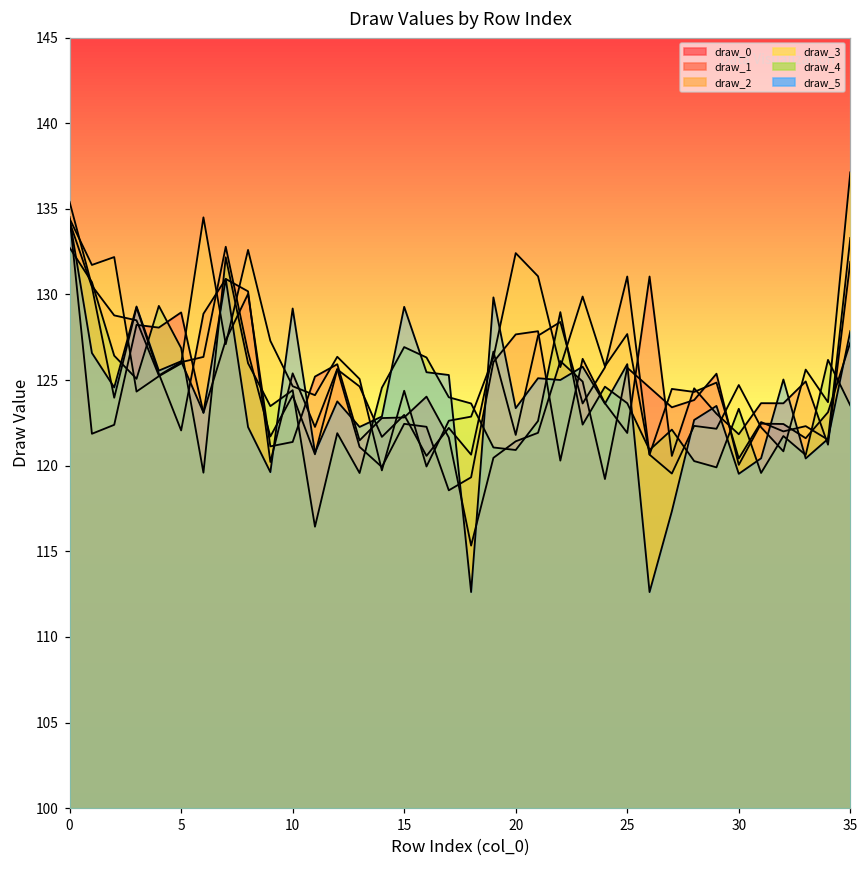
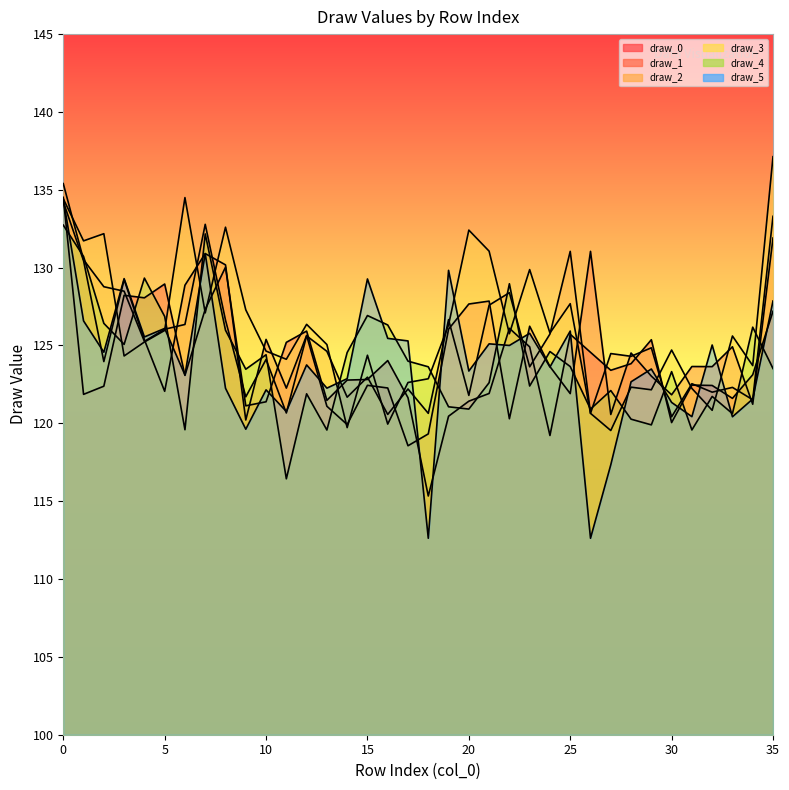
  {
    "draw_5": {
-     "10": 129.2,
+     "10": 122.2,
      "15": 129.3,
      "20": 123.4,
      "25": 125.9,
-     "30": 119.5,
+     "30": 121.3,
      "35": 127.9
    }
  }
